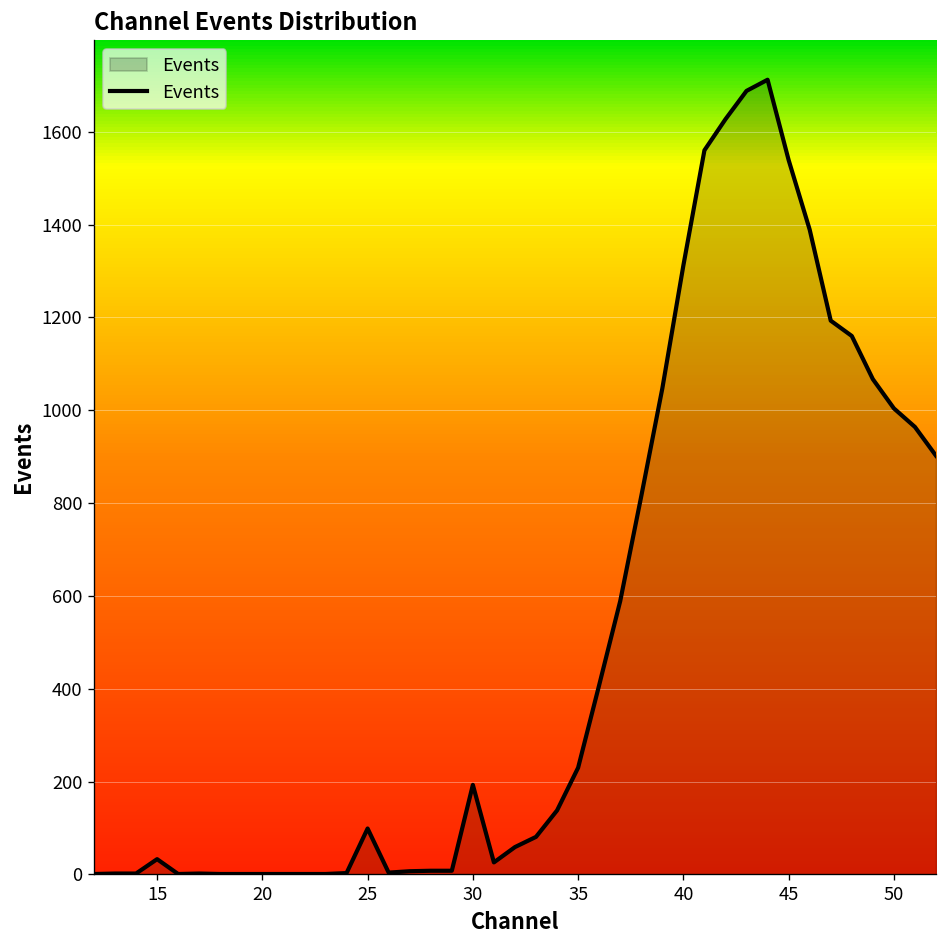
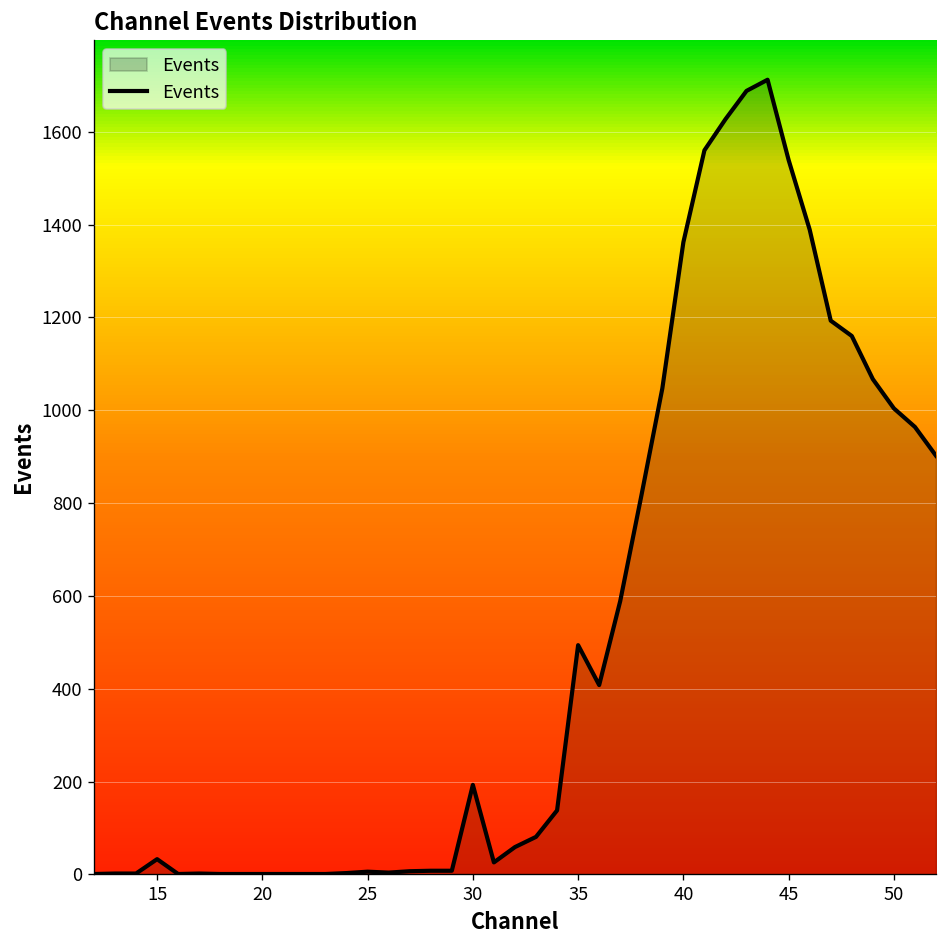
  {
    "15": 30,
    "20": 0,
-   "25": 100,
+   "25": 10,
    "30": 190,
-   "35": 230,
-   "40": 1310,
+   "35": 490,
+   "40": 1360,
    "45": 1540,
    "50": 1000
  }
